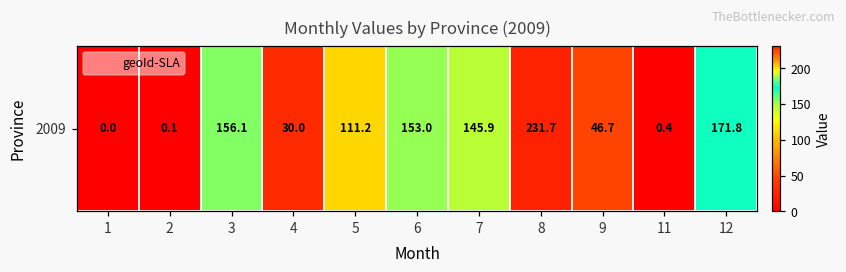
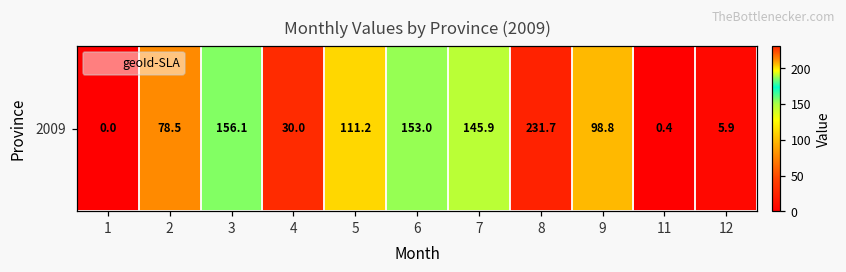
  {
    "2009": {
      "1": 0.0,
-     "2": 0.1,
+     "2": 78.5,
      "3": 156.1,
      "4": 30.0,
      "5": 111.2,
      "6": 153.0,
      "7": 145.9,
      "8": 231.7,
-     "9": 46.7,
+     "9": 98.8,
      "11": 0.4,
-     "12": 171.8
+     "12": 5.9
    }
  }
